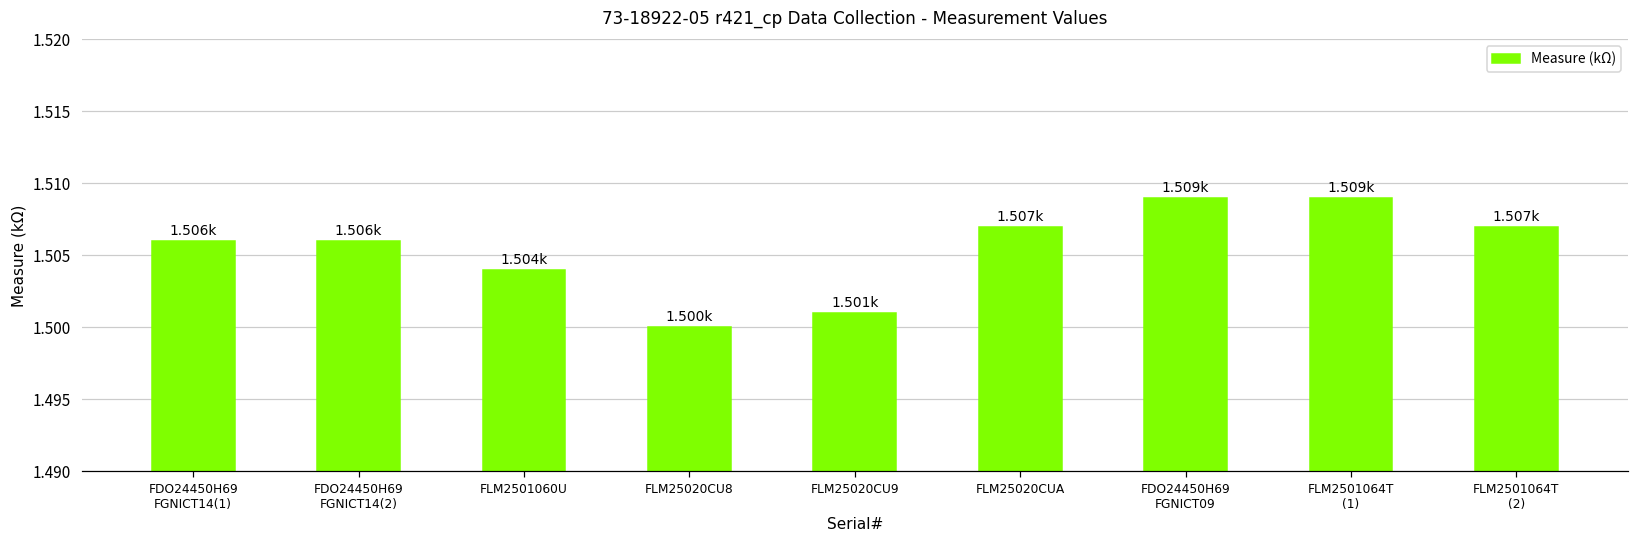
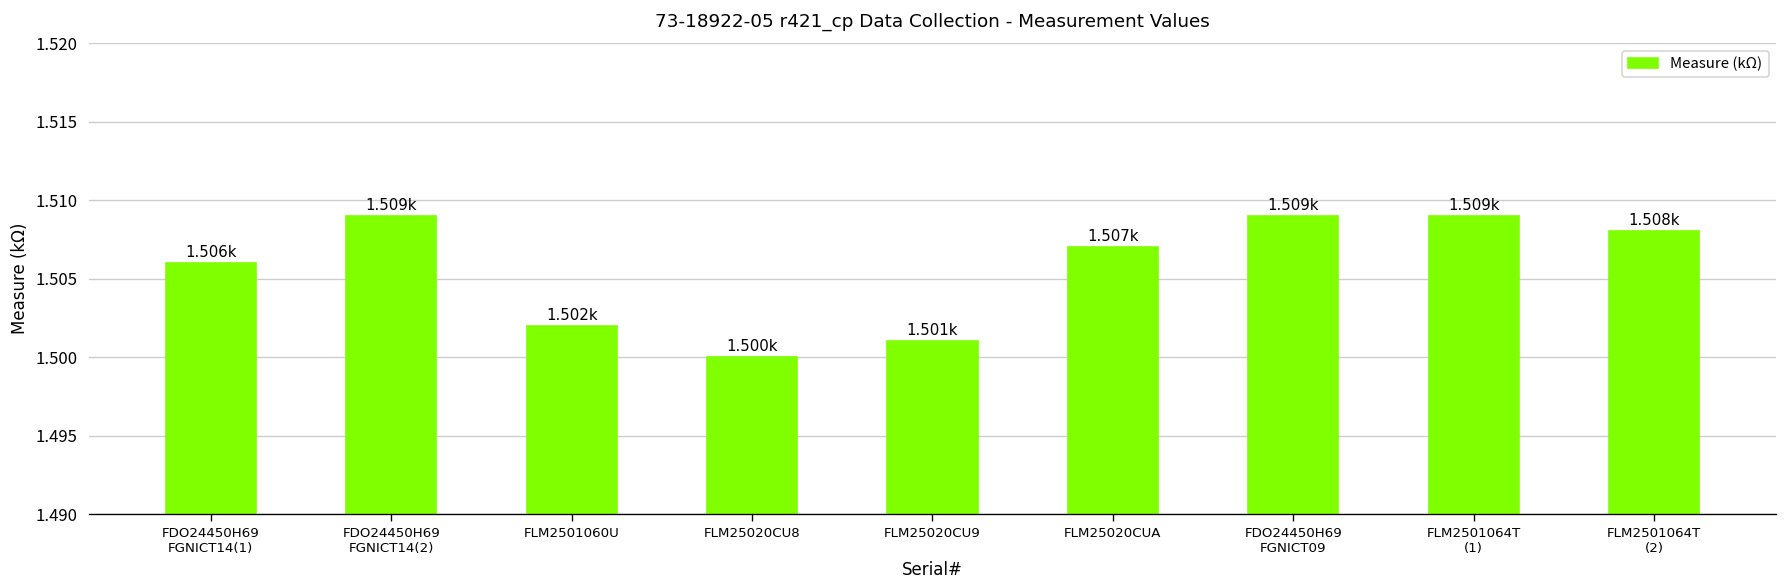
  {
    "FDO24450H69 FGNICT14(1)": "1.506k",
-   "FDO24450H69 FGNICT14(2)": "1.506k",
-   "FLM2501060U": "1.504k",
+   "FDO24450H69 FGNICT14(2)": "1.509k",
+   "FLM2501060U": "1.502k",
    "FLM25020CU8": "1.500k",
    "FLM25020CU9": "1.501k",
    "FLM25020CUA": "1.507k",
    "FDO24450H69 FGNICT09": "1.509k",
    "FLM2501064T (1)": "1.509k",
-   "FLM2501064T (2)": "1.507k"
+   "FLM2501064T (2)": "1.508k"
  }
